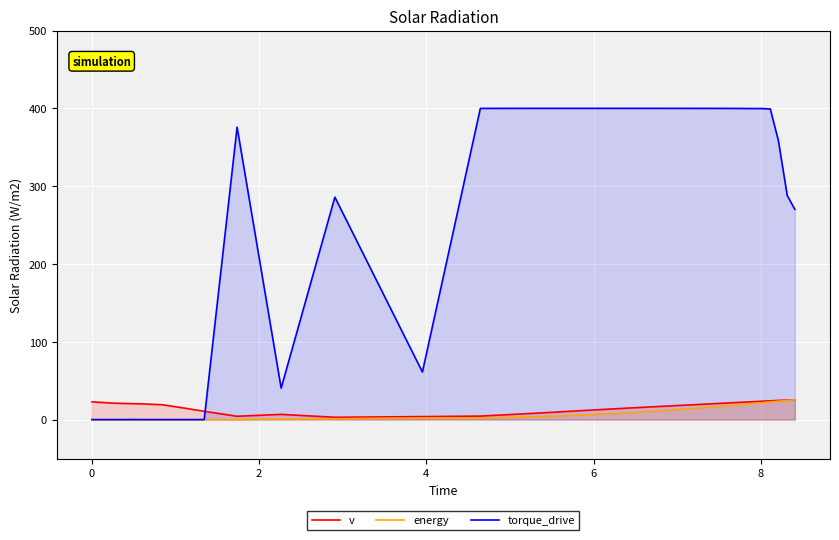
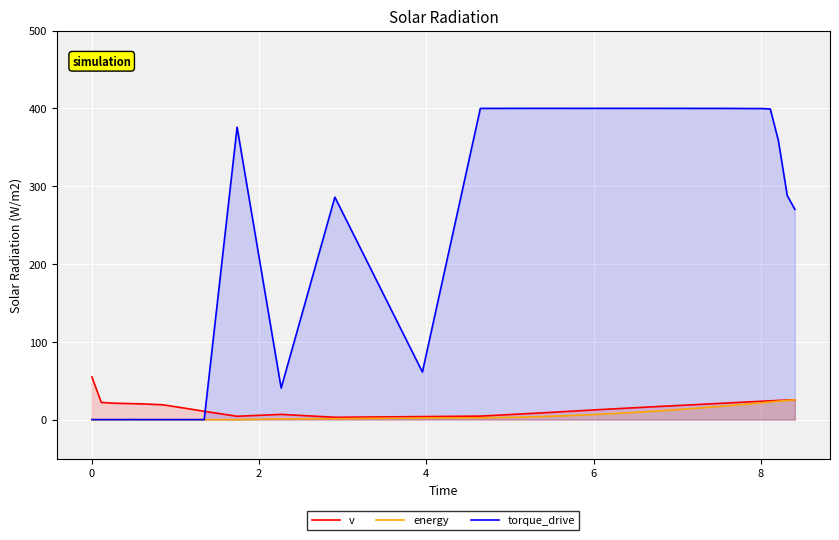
  {
    "v": {
-     "0": 20
+     "0": 50
    },
    "torque_drive": {
      "8": 400
    }
  }
